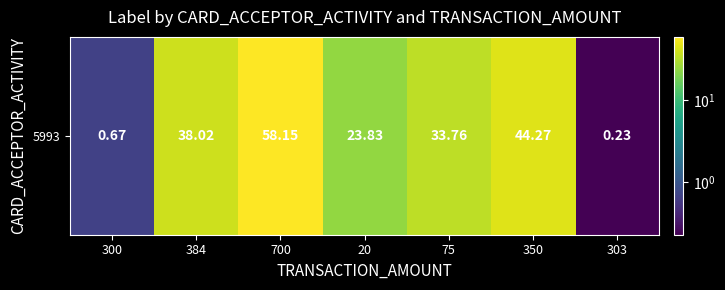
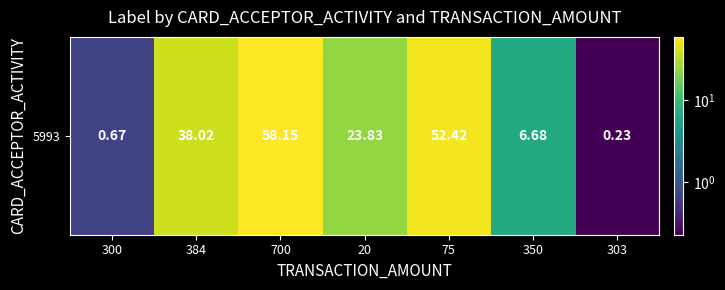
  {
    "5993": {
      "300": 0.67,
      "384": 38.02,
      "700": 58.15,
      "20": 23.83,
-     "75": 33.76,
-     "350": 44.27,
+     "75": 52.42,
+     "350": 6.68,
      "303": 0.23
    }
  }
